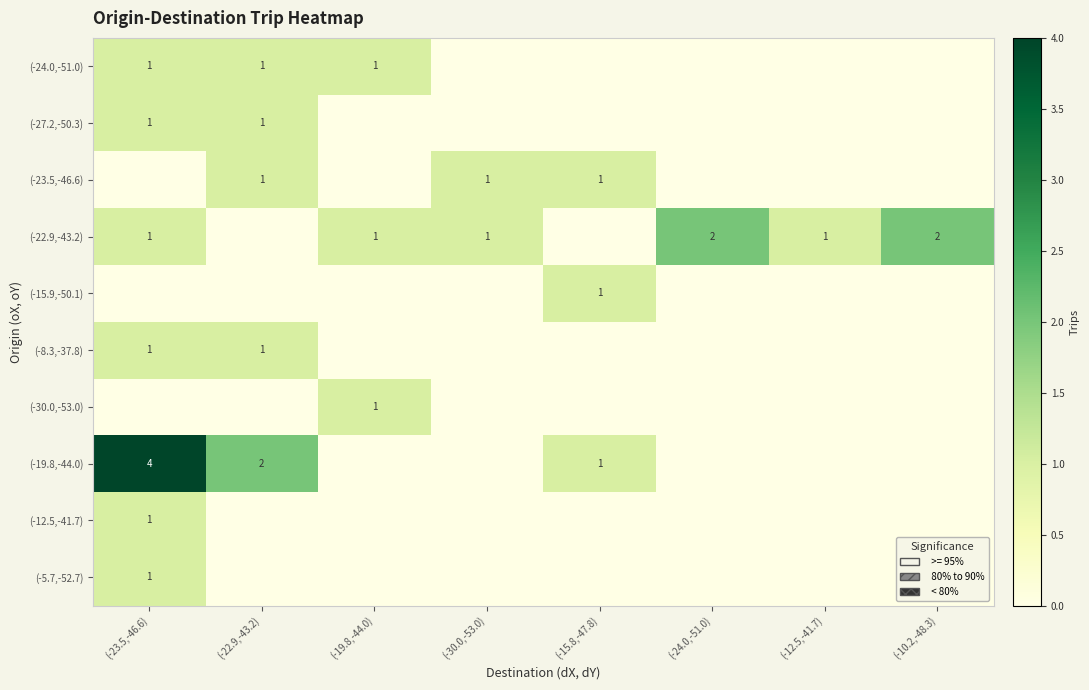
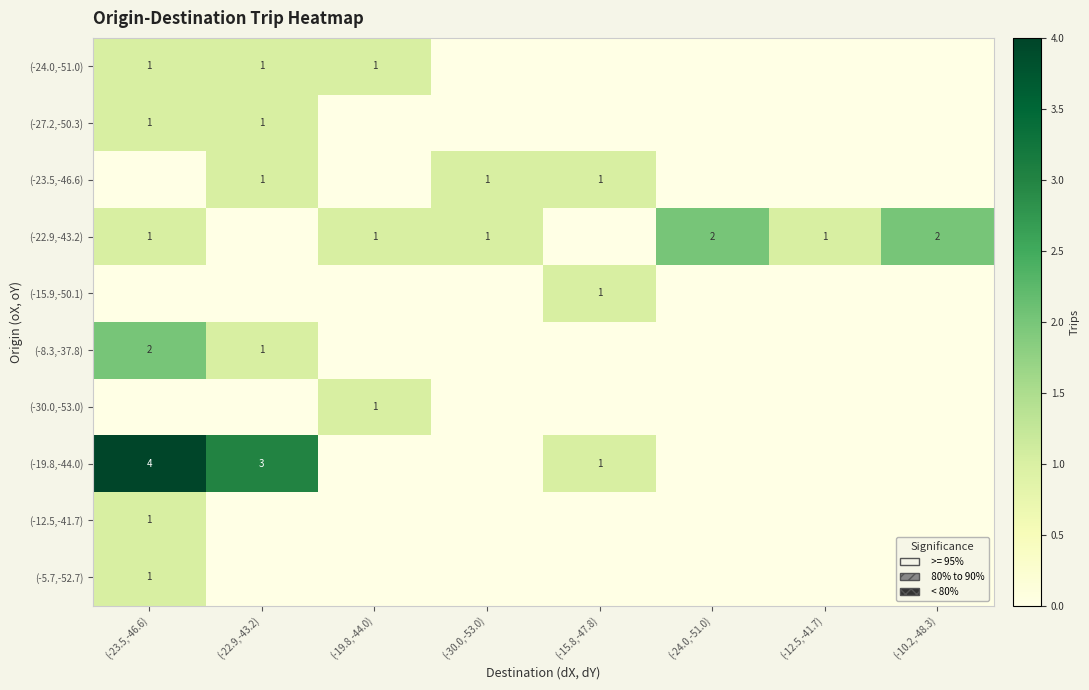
  {
    "(-24.0,-51.0)": {
      "(-23.5,-46.6)": 1,
      "(-22.9,-43.2)": 1,
      "(-19.8,-44.0)": 1
    },
    "(-27.2,-50.3)": {
      "(-23.5,-46.6)": 1,
      "(-22.9,-43.2)": 1
    },
    "(-23.5,-46.6)": {
      "(-22.9,-43.2)": 1,
      "(-30.0,-53.0)": 1,
      "(-15.8,-47.8)": 1
    },
    "(-22.9,-43.2)": {
      "(-23.5,-46.6)": 1,
      "(-19.8,-44.0)": 1,
      "(-30.0,-53.0)": 1,
      "(-24.0,-51.0)": 2,
      "(-12.5,-41.7)": 1,
      "(-10.2,-48.3)": 2
    },
    "(-15.9,-50.1)": {
      "(-15.8,-47.8)": 1
    },
    "(-8.3,-37.8)": {
-     "(-23.5,-46.6)": 1,
+     "(-23.5,-46.6)": 2,
      "(-22.9,-43.2)": 1
    },
    "(-30.0,-53.0)": {
      "(-19.8,-44.0)": 1
    },
    "(-19.8,-44.0)": {
      "(-23.5,-46.6)": 4,
-     "(-22.9,-43.2)": 2,
+     "(-22.9,-43.2)": 3,
      "(-15.8,-47.8)": 1
    },
    "(-12.5,-41.7)": {
      "(-23.5,-46.6)": 1
    },
    "(-5.7,-52.7)": {
      "(-23.5,-46.6)": 1
    }
  }
